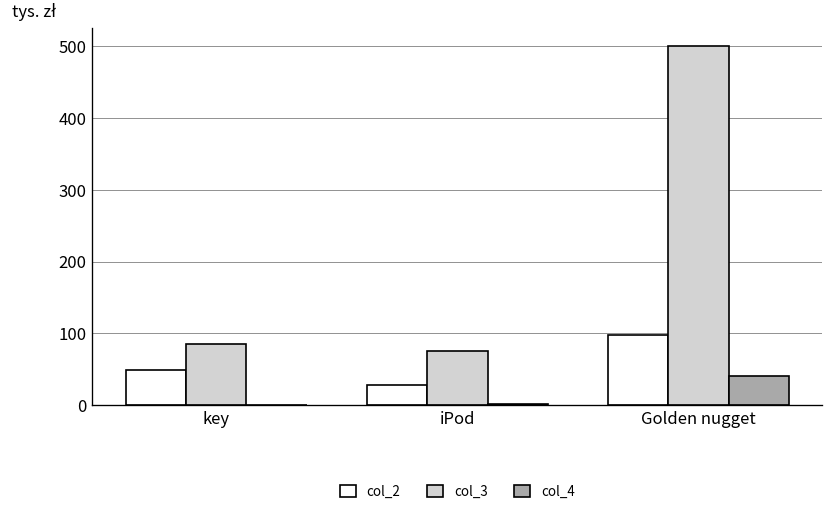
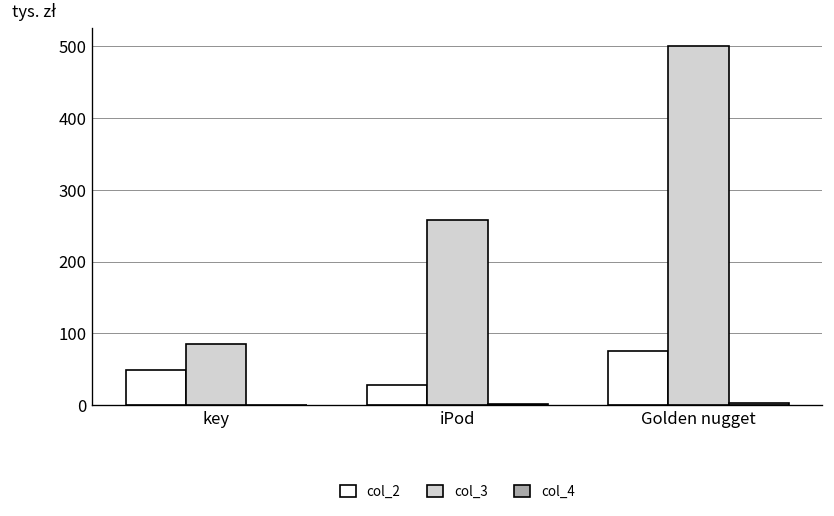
  {
    "col_2": {
      "key": 50,
      "iPod": 30,
-     "Golden nugget": 100
+     "Golden nugget": 80
    },
    "col_3": {
      "key": 90,
-     "iPod": 80,
+     "iPod": 260,
      "Golden nugget": 500
    },
    "col_4": {
      "key": 0,
-     "Golden nugget": 40
+     "Golden nugget": 0
    }
  }
